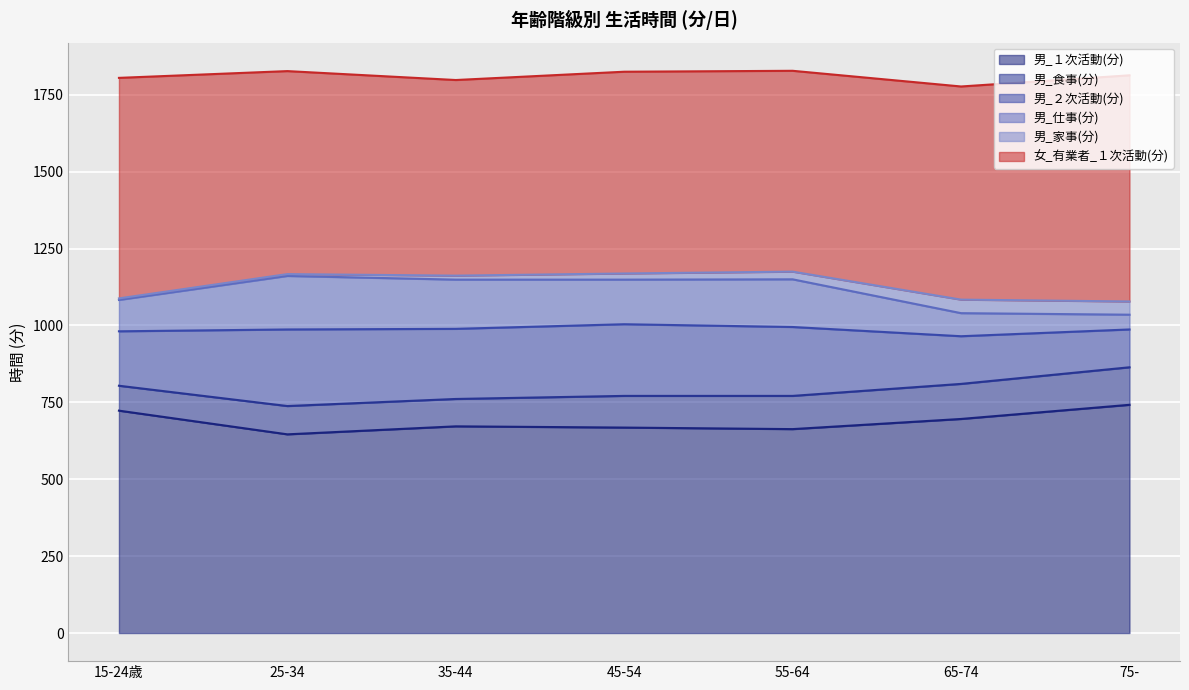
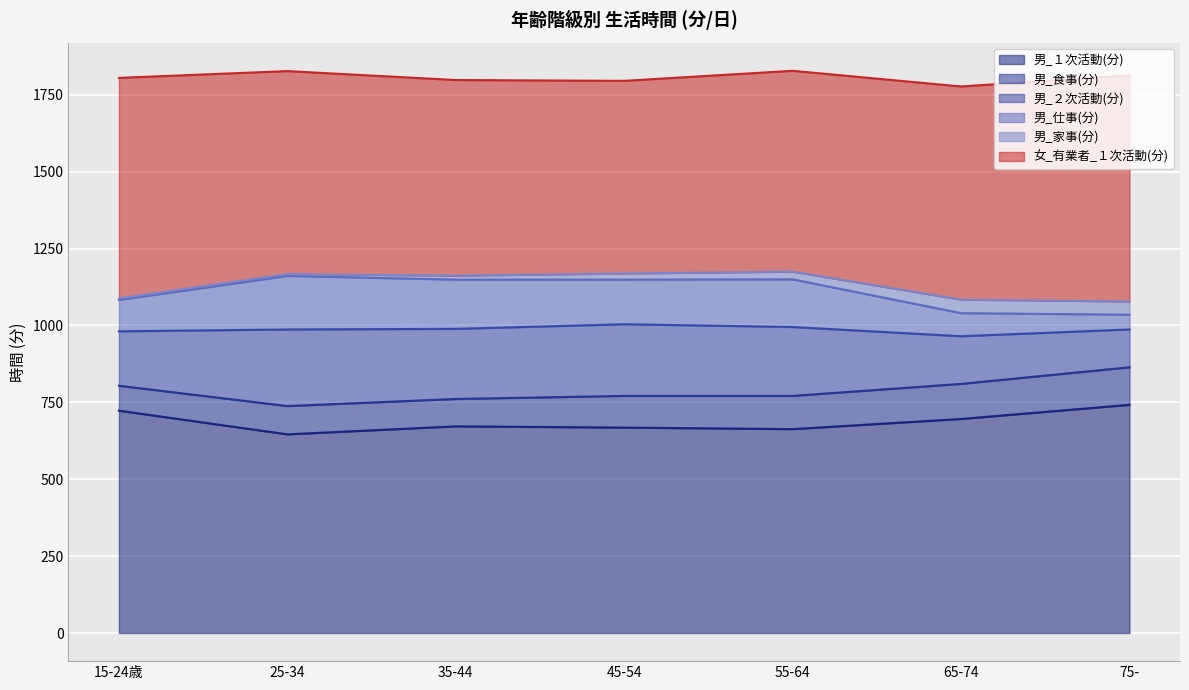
  {
    "女_有業者_１次活動(分)": {
      "15-24歳": 720,
      "25-34": 660,
      "35-44": 640,
-     "45-54": 660,
+     "45-54": 630,
      "55-64": 650,
      "65-74": 690
    }
  }
